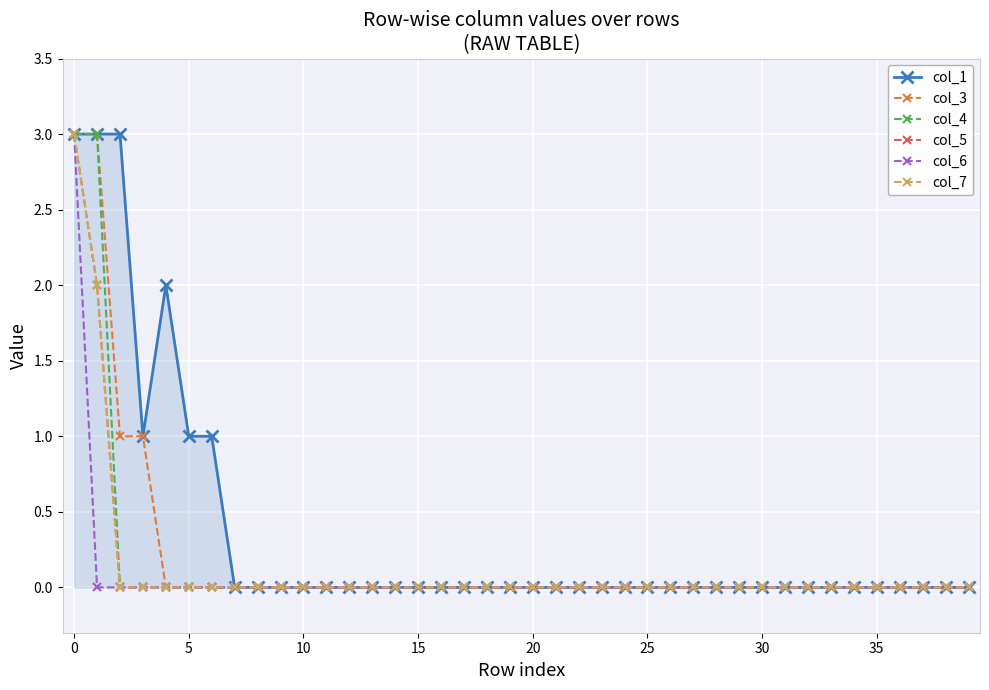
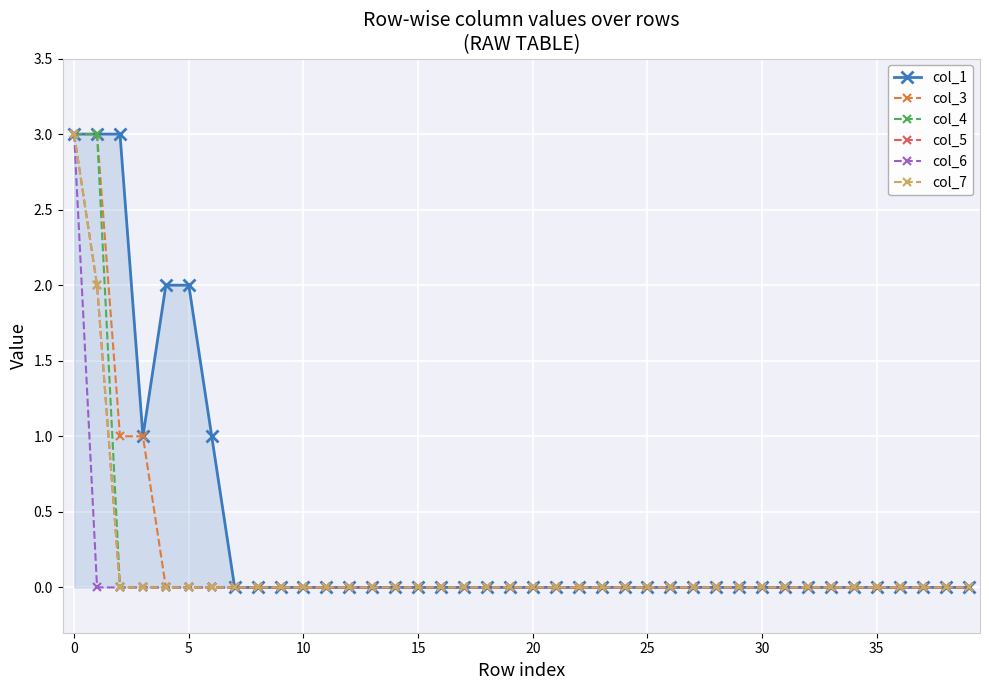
  {
    "col_1": {
-     "5": 1
+     "5": 2
    }
  }
